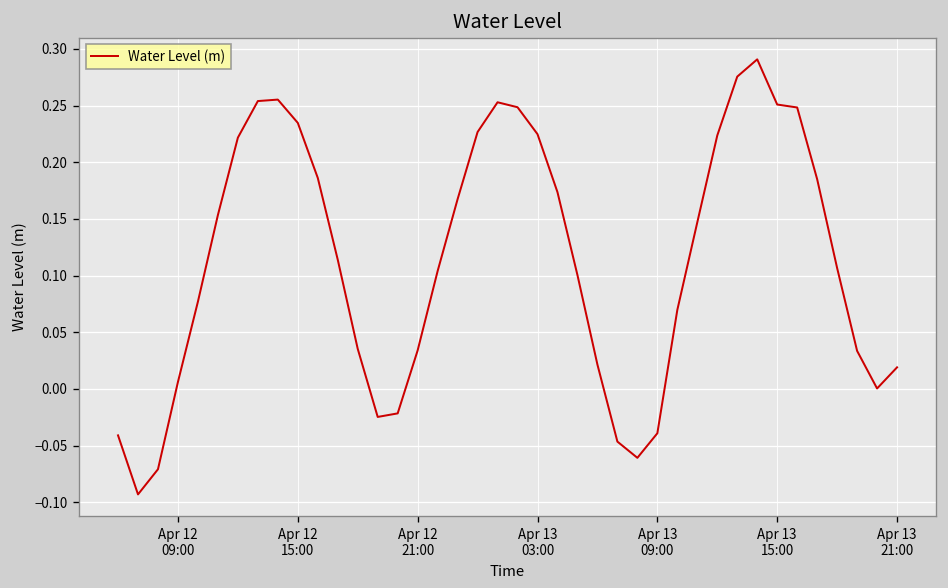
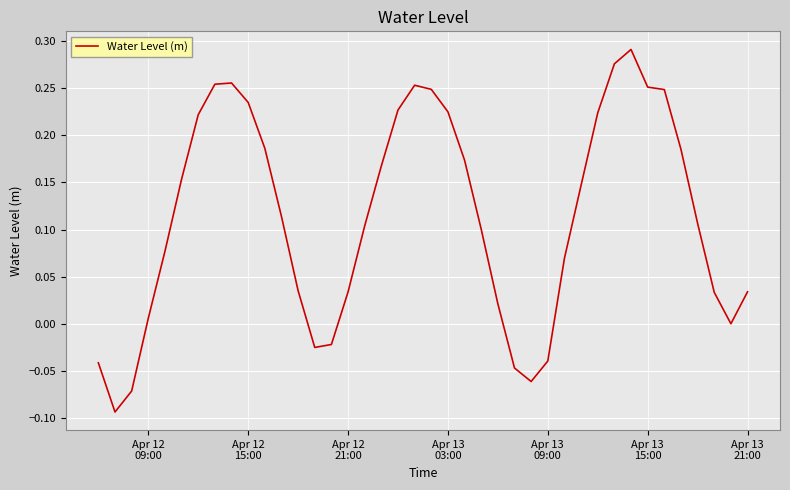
  {
    "Apr 12 09:00": 0.01,
    "Apr 12 15:00": 0.23,
    "Apr 12 21:00": 0.03,
    "Apr 13 03:00": 0.22,
    "Apr 13 09:00": -0.04,
    "Apr 13 15:00": 0.25,
-   "Apr 13 21:00": 0.02
+   "Apr 13 21:00": 0.03
  }
